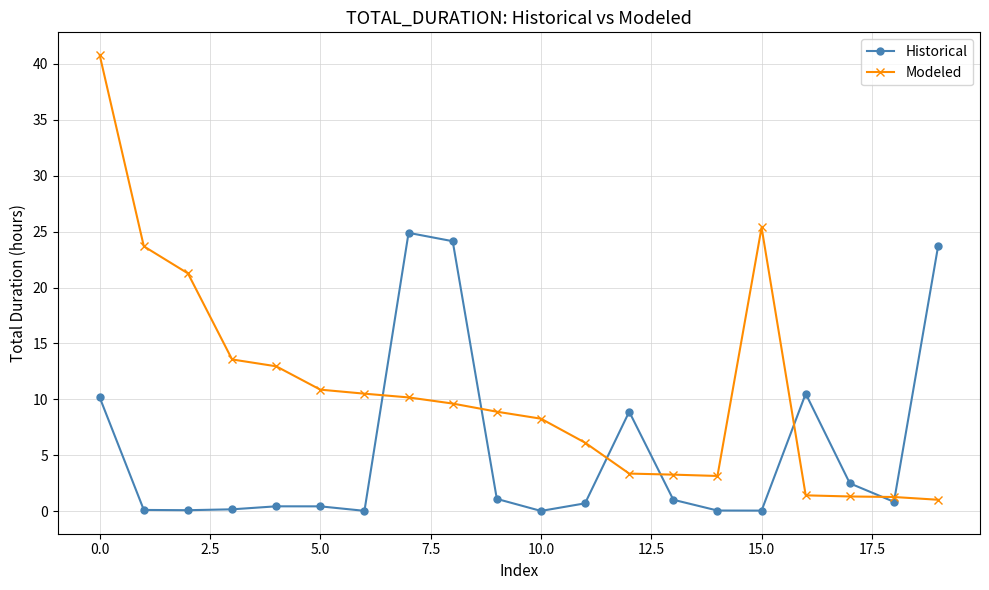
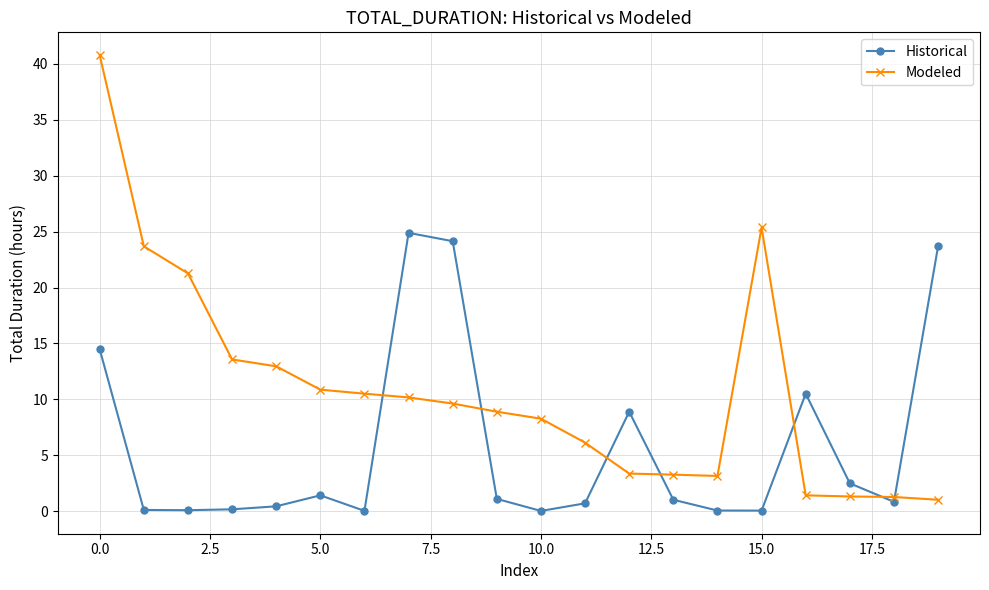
  {
    "Historical": {
-     "0.0": 10.2,
-     "5.0": 0.4,
+     "0.0": 14.5,
+     "5.0": 1.4,
      "10.0": 0.0,
      "15.0": 0.0
    },
    "Modeled": {
      "0.0": 40.8,
      "5.0": 10.9,
      "10.0": 8.3,
      "15.0": 25.4
    }
  }
